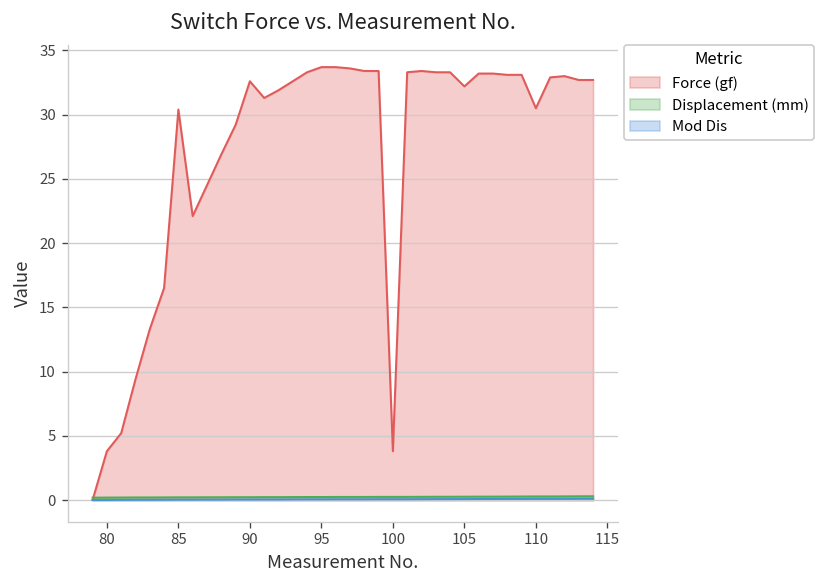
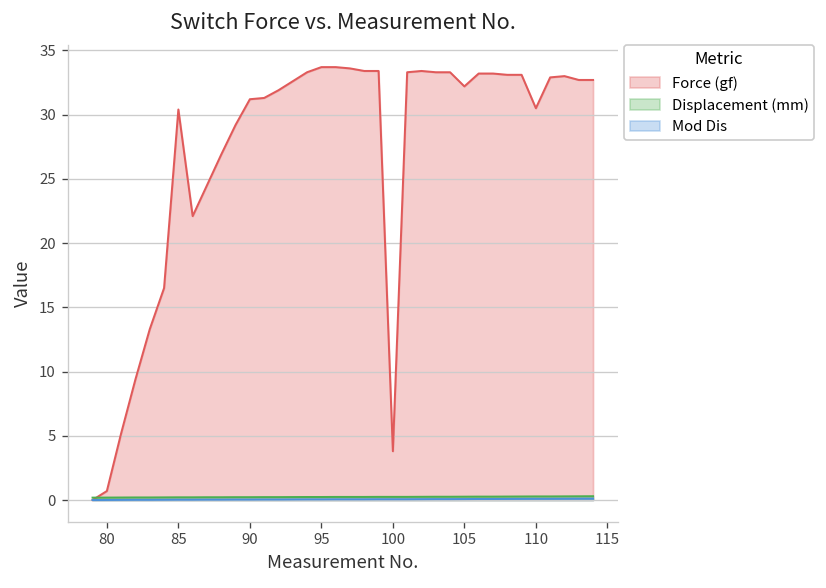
  {
    "Force (gf)": {
-     "80": 3.8,
+     "80": 0.7,
      "85": 30.4,
-     "90": 32.6,
+     "90": 31.2,
      "95": 33.7,
      "100": 3.8,
      "105": 32.2,
      "110": 30.5
    }
  }
